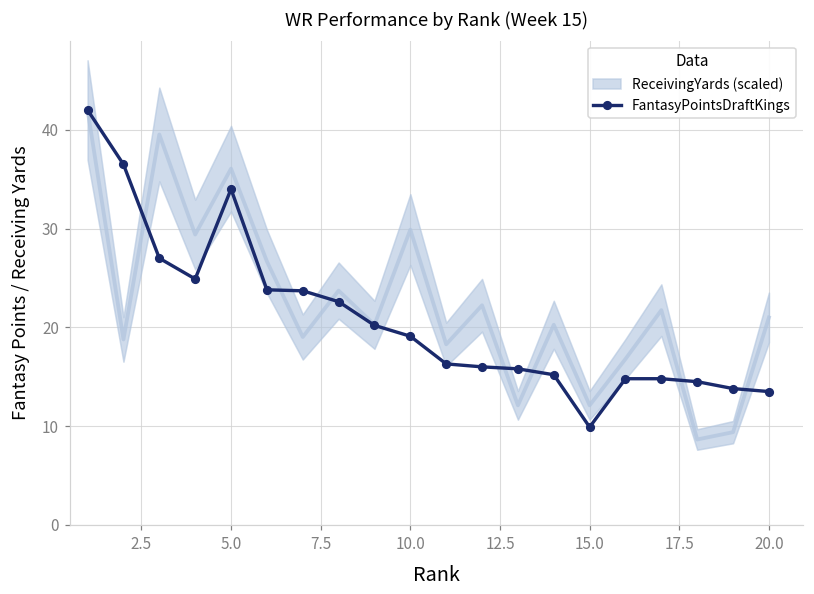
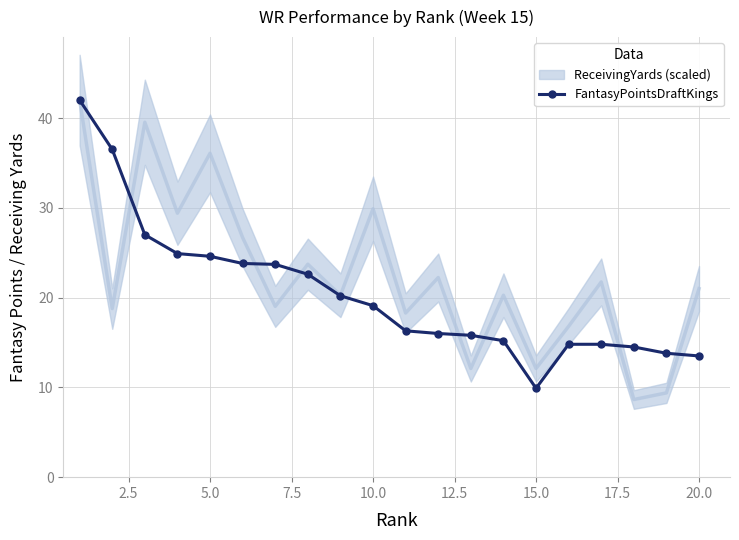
  {
    "FantasyPointsDraftKings": {
-     "5.0": 34,
+     "5.0": 25,
      "10.0": 19,
      "15.0": 10,
      "20.0": 14
    }
  }
